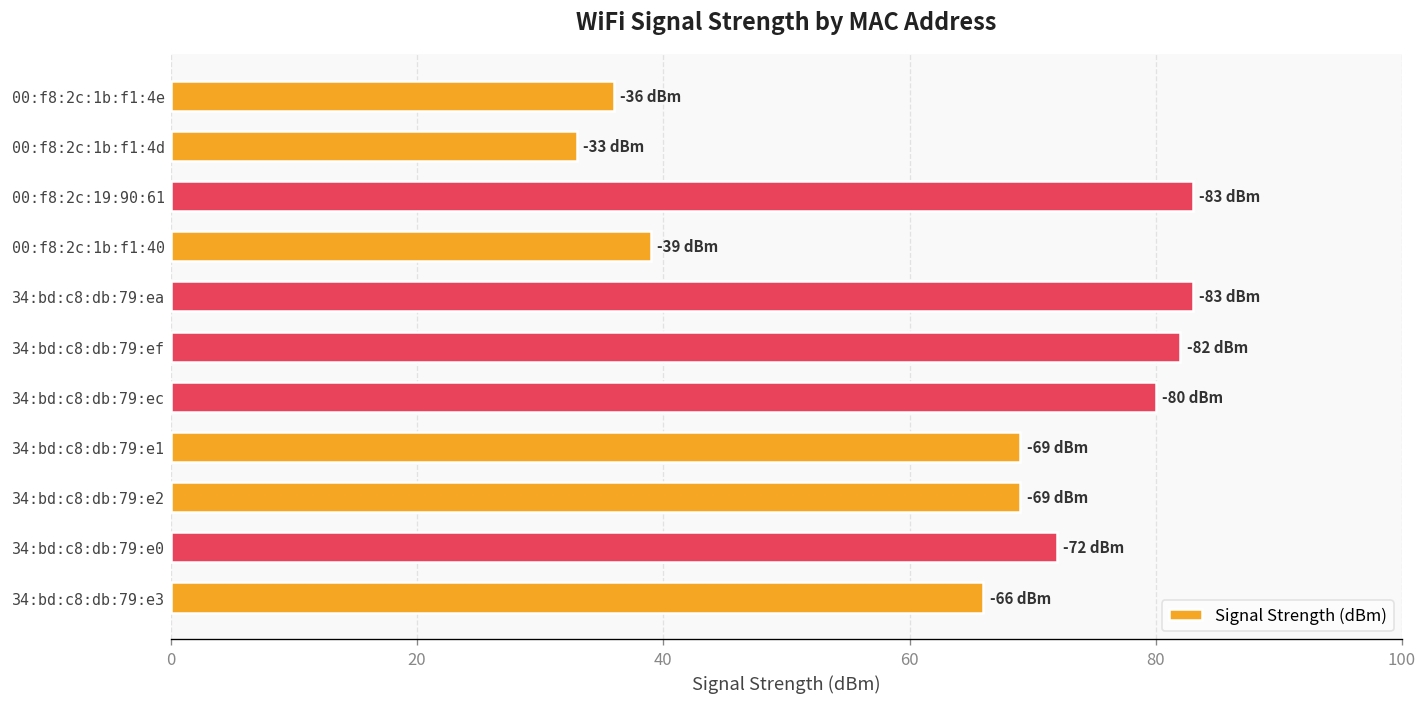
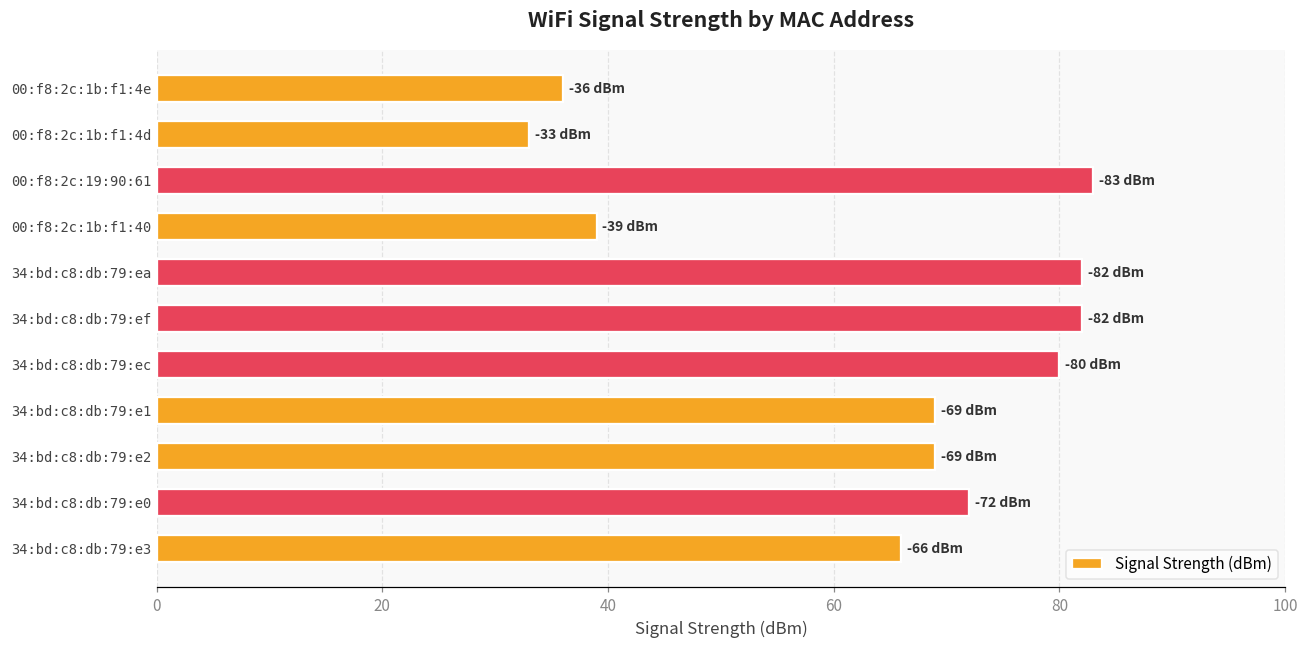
  {
-   "34:bd:c8:db:79:ea": -83
+   "34:bd:c8:db:79:ea": -82
  }
